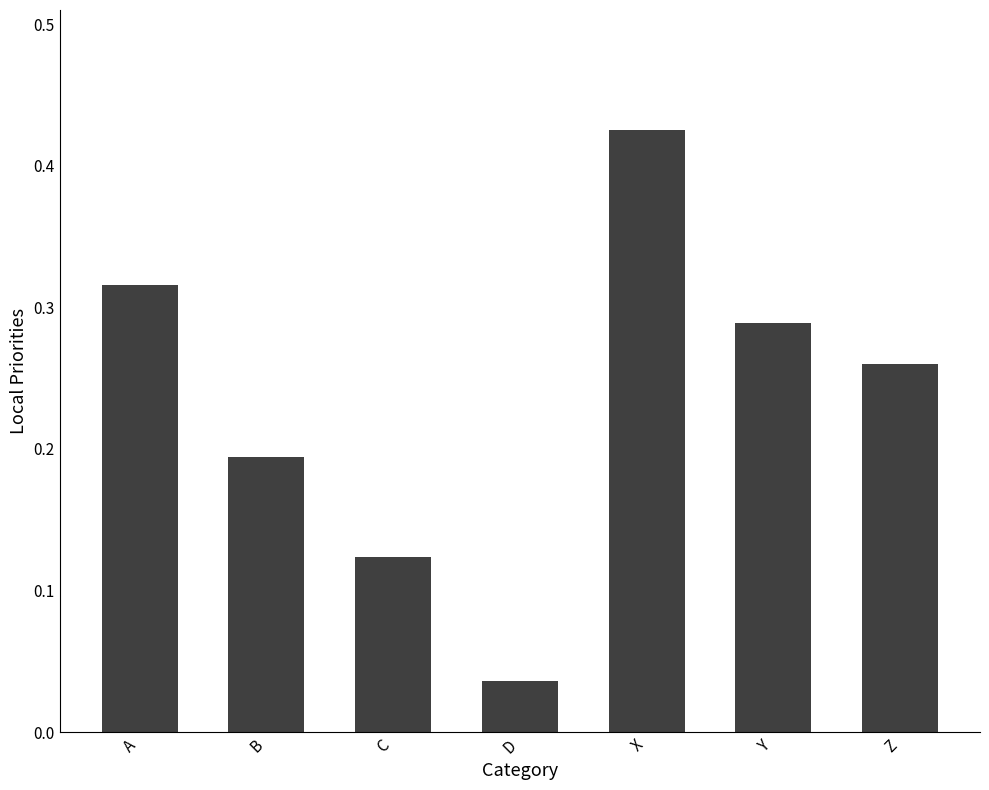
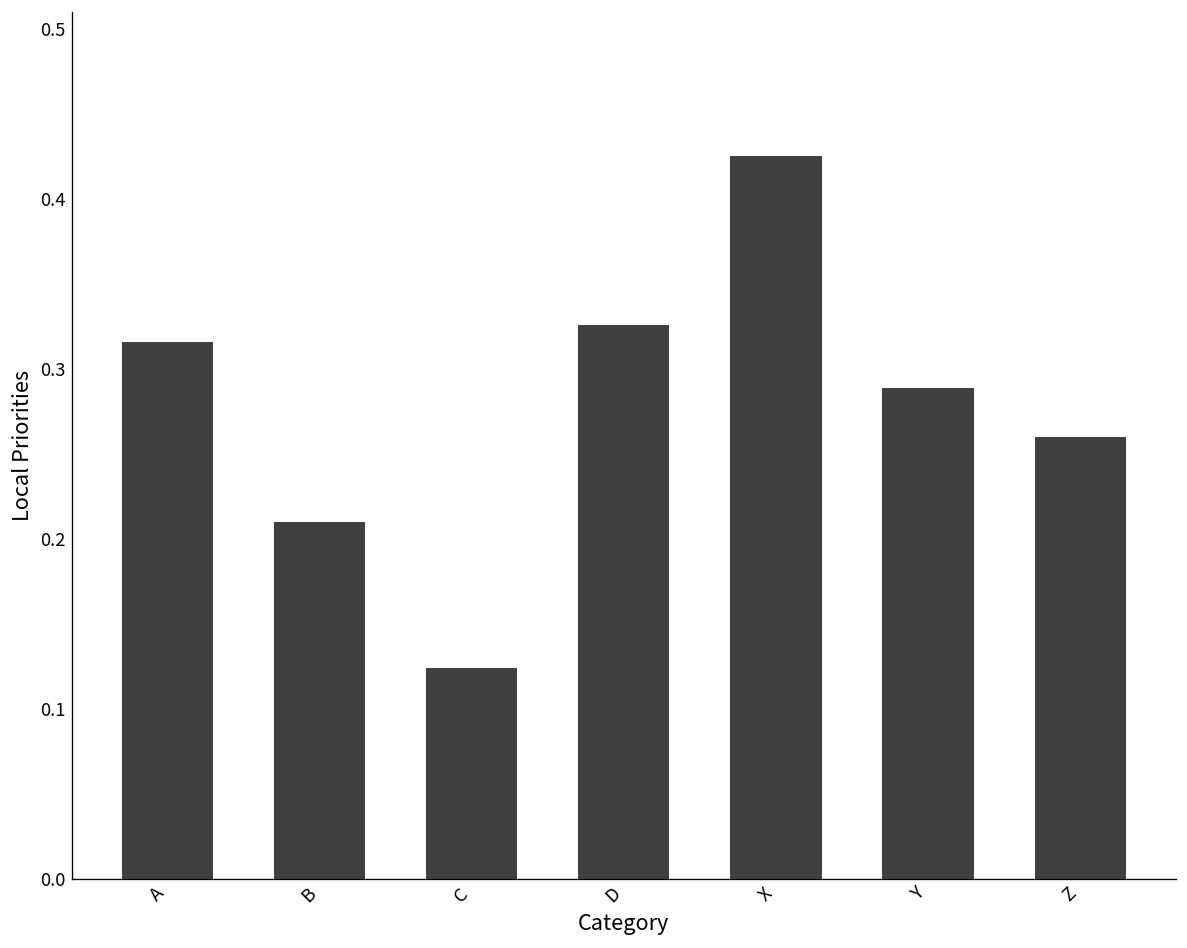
  {
    "A": 0.316,
-   "B": 0.194,
+   "B": 0.210,
    "C": 0.124,
-   "D": 0.036,
+   "D": 0.326,
    "X": 0.425,
    "Y": 0.289,
    "Z": 0.260
  }
